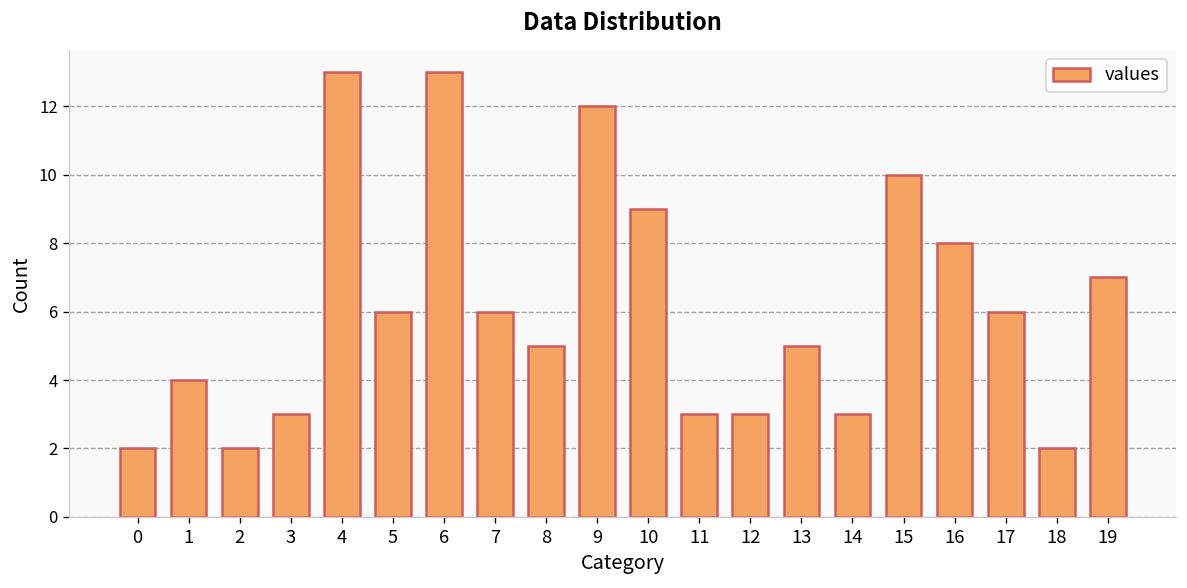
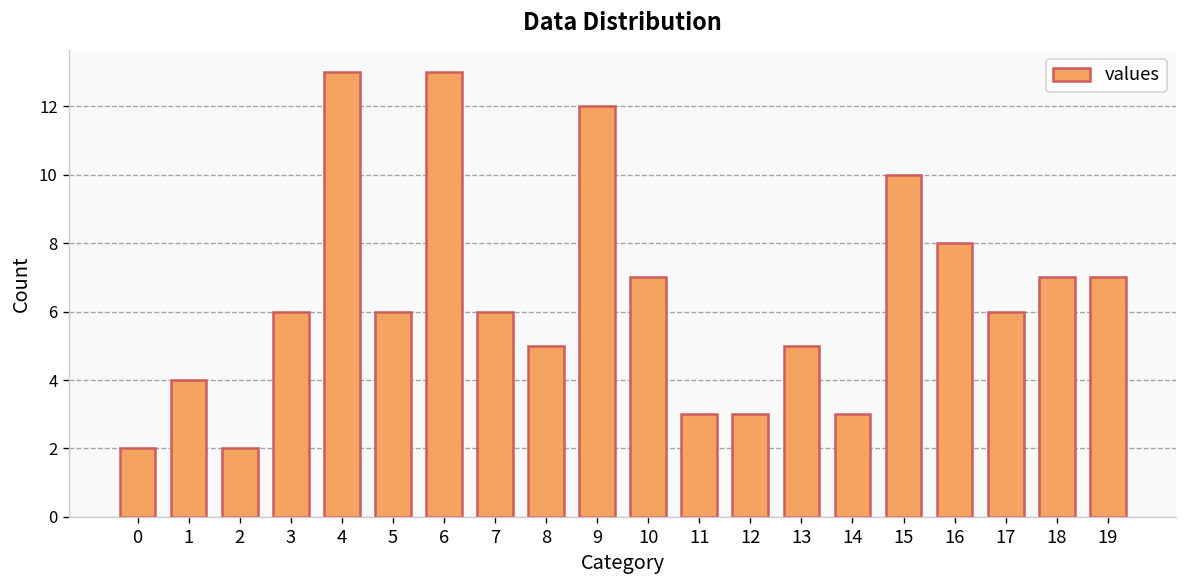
  {
    "0": 2,
    "1": 4,
    "2": 2,
-   "3": 3,
+   "3": 6,
    "4": 13,
    "5": 6,
    "6": 13,
    "7": 6,
    "8": 5,
    "9": 12,
-   "10": 9,
+   "10": 7,
    "11": 3,
    "12": 3,
    "13": 5,
    "14": 3,
    "15": 10,
    "16": 8,
    "17": 6,
-   "18": 2,
+   "18": 7,
    "19": 7
  }
